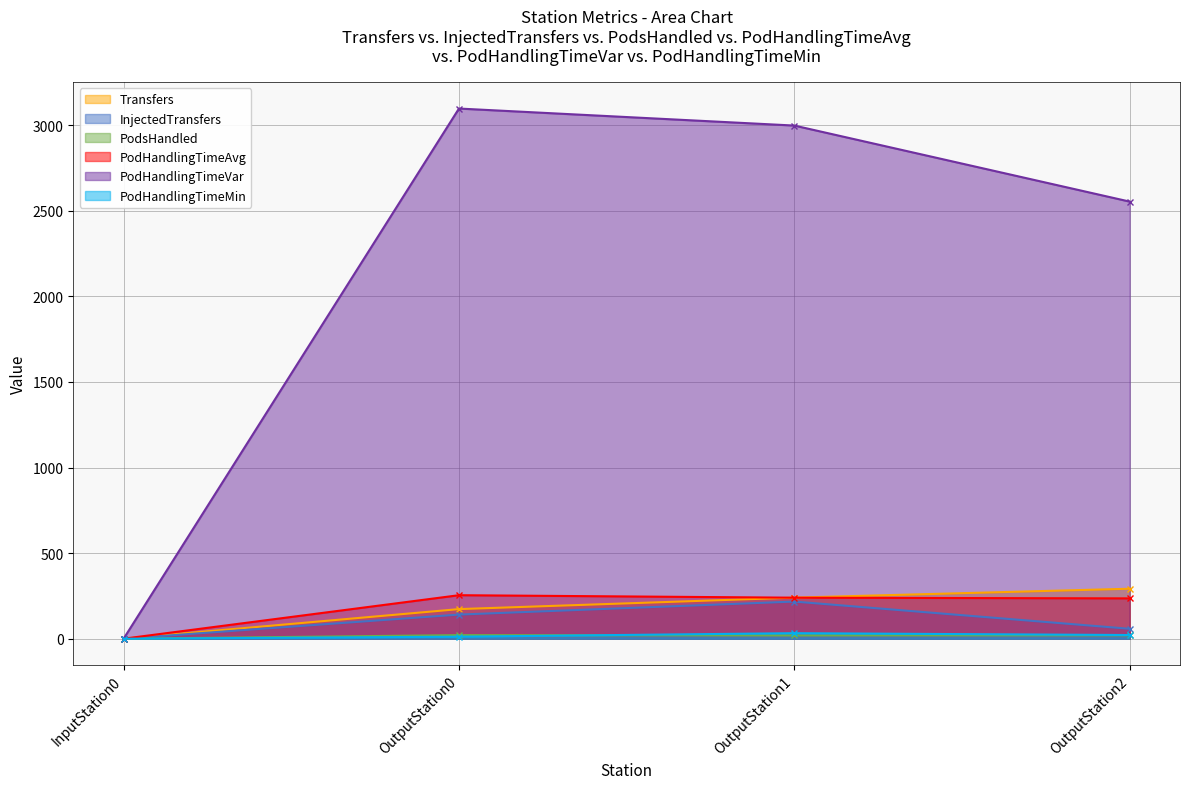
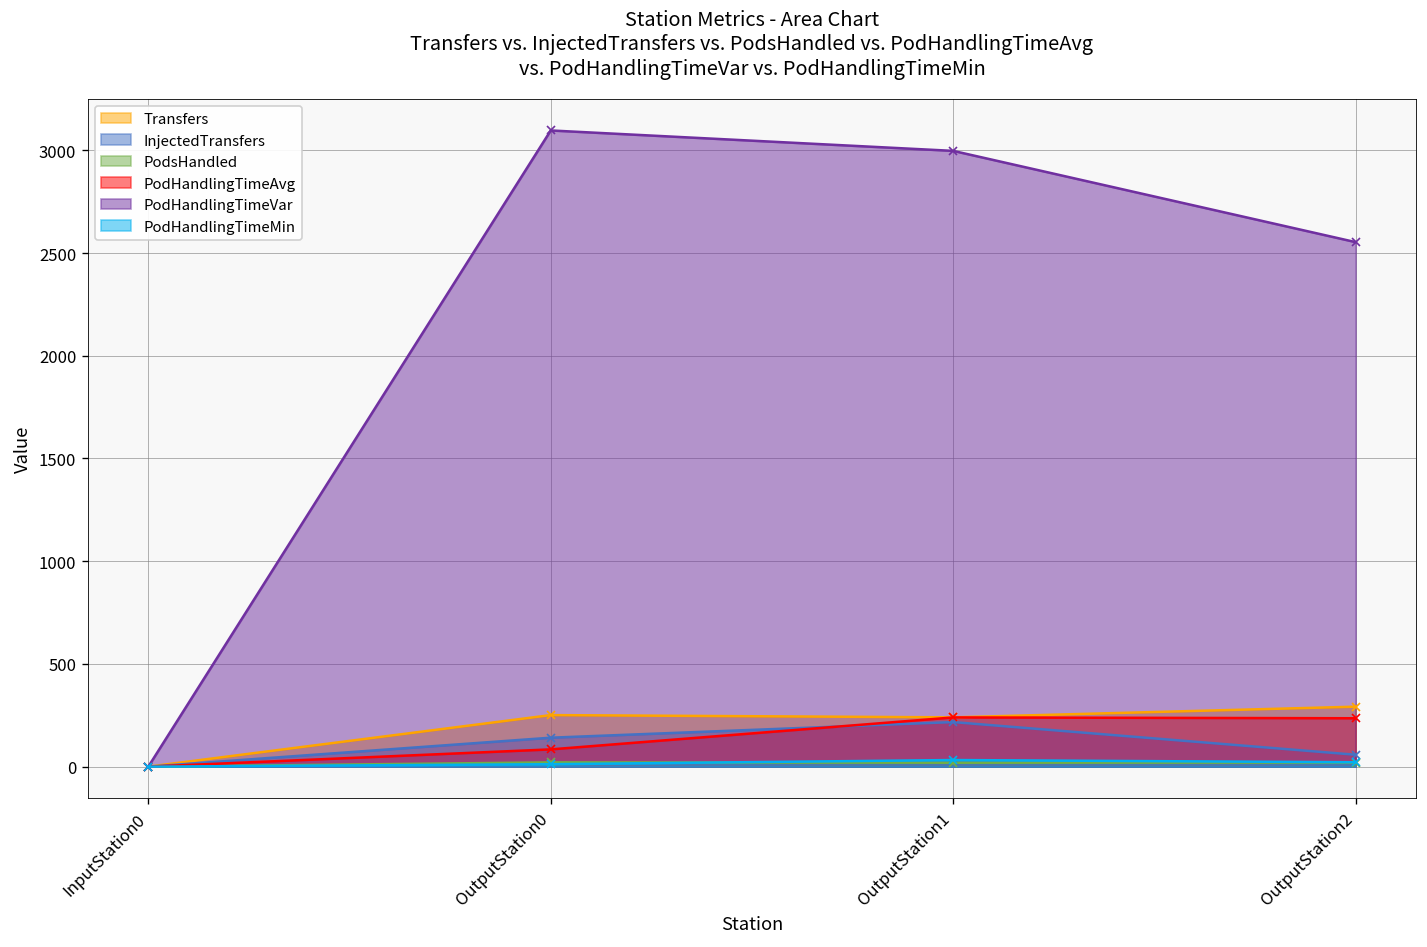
  {
    "Transfers": {
-     "OutputStation0": 170,
+     "OutputStation0": 250,
      "OutputStation2": 290
    },
    "InjectedTransfers": {
      "OutputStation0": 140,
      "OutputStation1": 220,
      "OutputStation2": 60
    },
    "PodHandlingTimeAvg": {
-     "OutputStation0": 250,
+     "OutputStation0": 80,
      "OutputStation2": 240
    },
    "PodHandlingTimeVar": {
      "OutputStation0": 3100,
      "OutputStation1": 3000,
      "OutputStation2": 2550
    }
  }
